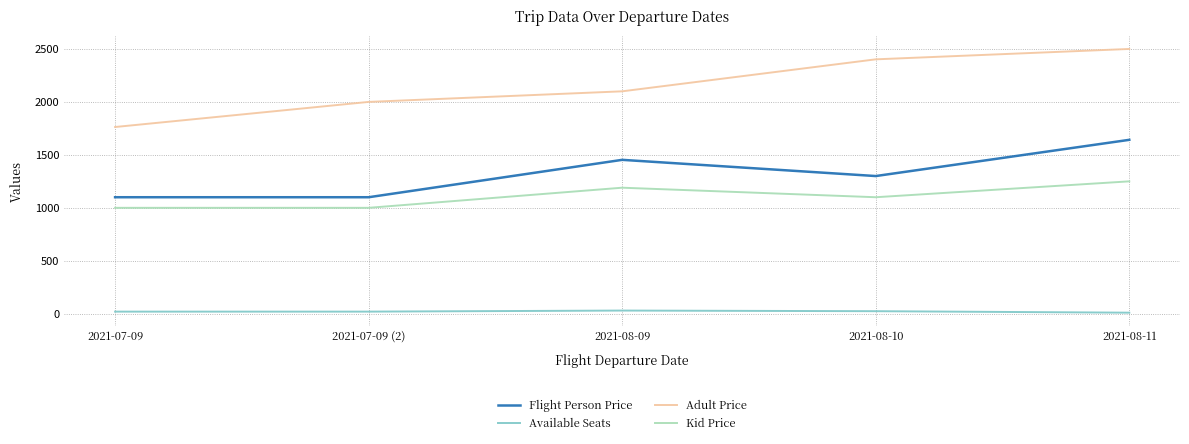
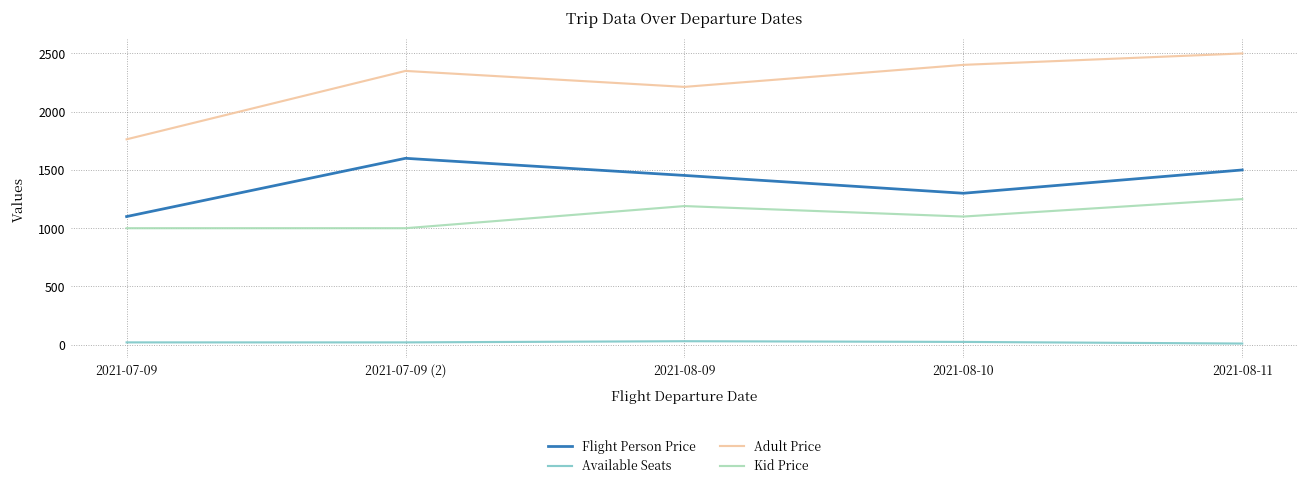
  {
    "Flight Person Price": {
      "2021-07-09": 1100,
-     "2021-07-09 (2)": 1100,
+     "2021-07-09 (2)": 1600,
      "2021-08-09": 1450,
      "2021-08-10": 1300,
-     "2021-08-11": 1640
+     "2021-08-11": 1500
    },
    "Adult Price": {
      "2021-07-09": 1760,
-     "2021-07-09 (2)": 2000,
-     "2021-08-09": 2100,
+     "2021-07-09 (2)": 2350,
+     "2021-08-09": 2210,
      "2021-08-10": 2400,
      "2021-08-11": 2500
    }
  }
